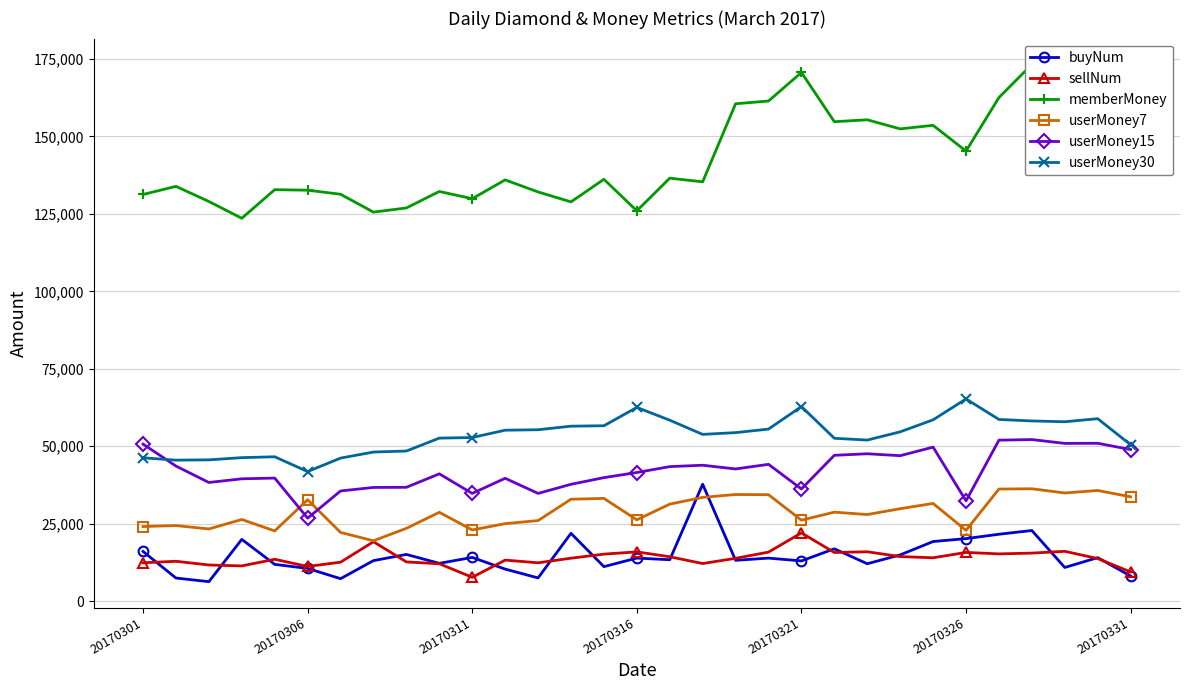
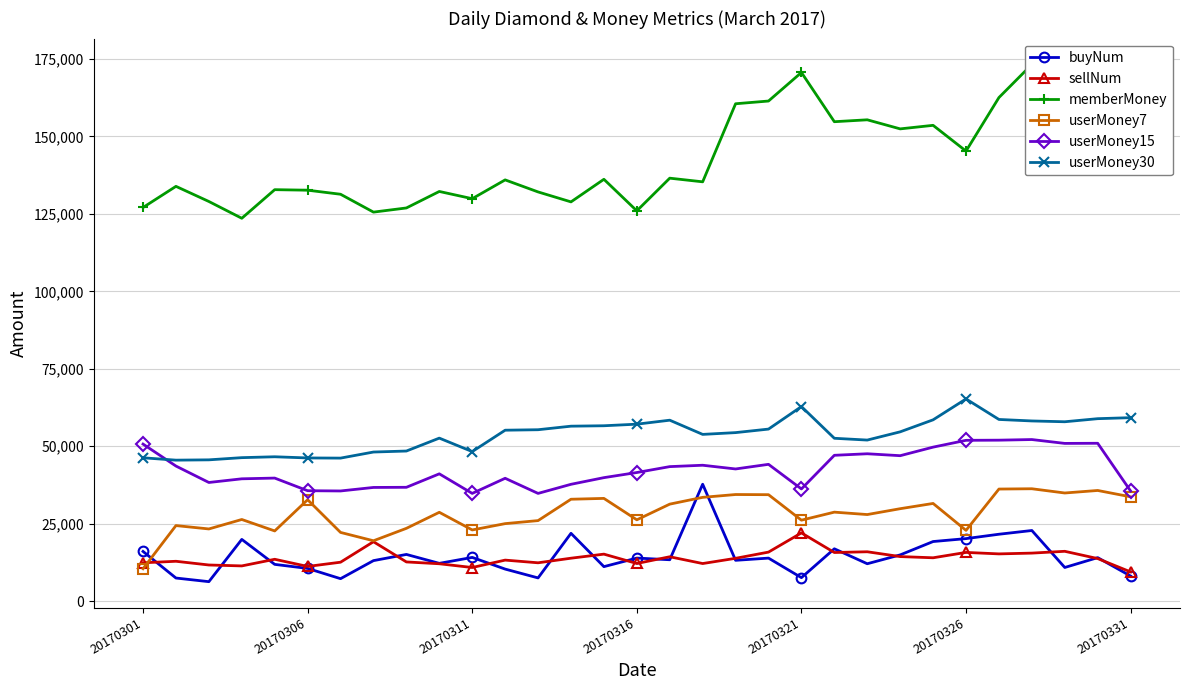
  {
    "buyNum": {
      "20170301": "16,000",
      "20170311": "14,000",
      "20170316": "14,000",
-     "20170321": "13,000",
+     "20170321": "8,000",
      "20170326": "20,000",
      "20170331": "8,000"
    },
    "sellNum": {
      "20170301": "12,000",
-     "20170311": "8,000",
-     "20170316": "16,000",
+     "20170311": "11,000",
+     "20170316": "12,000",
      "20170321": "22,000",
      "20170326": "16,000",
      "20170331": "9,000"
    },
    "memberMoney": {
-     "20170301": "131,000",
+     "20170301": "127,000",
      "20170306": "133,000",
      "20170311": "130,000",
      "20170316": "126,000",
      "20170321": "171,000",
      "20170326": "145,000"
    },
    "userMoney7": {
-     "20170301": "24,000",
+     "20170301": "10,000",
      "20170306": "33,000",
      "20170311": "23,000",
      "20170316": "26,000",
      "20170321": "26,000",
      "20170326": "23,000",
      "20170331": "34,000"
    },
    "userMoney15": {
      "20170301": "51,000",
-     "20170306": "27,000",
+     "20170306": "36,000",
      "20170311": "35,000",
      "20170316": "42,000",
      "20170321": "36,000",
-     "20170326": "32,000",
-     "20170331": "49,000"
+     "20170326": "52,000",
+     "20170331": "36,000"
    },
    "userMoney30": {
      "20170301": "46,000",
-     "20170306": "42,000",
-     "20170311": "53,000",
-     "20170316": "63,000",
+     "20170306": "46,000",
+     "20170311": "48,000",
+     "20170316": "57,000",
      "20170321": "63,000",
      "20170326": "65,000",
-     "20170331": "50,000"
+     "20170331": "59,000"
    }
  }
